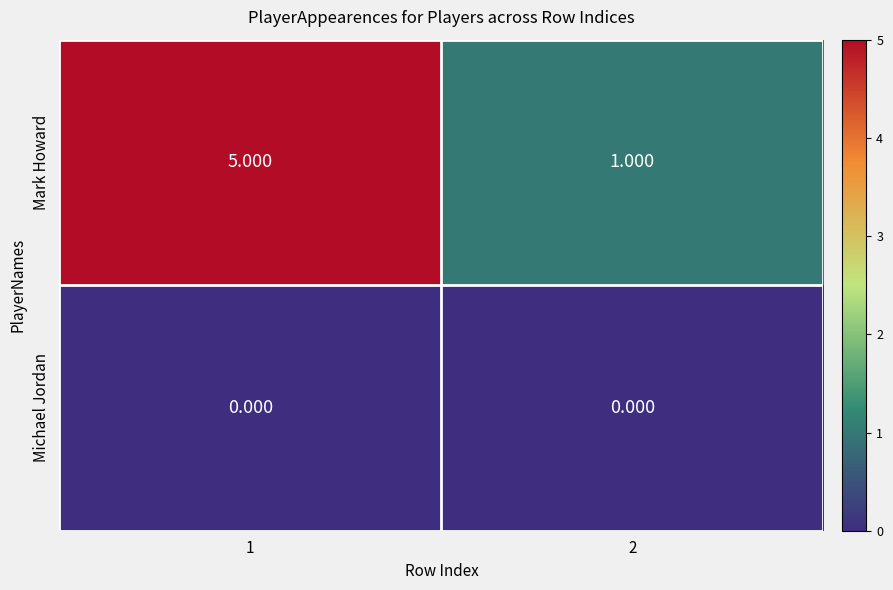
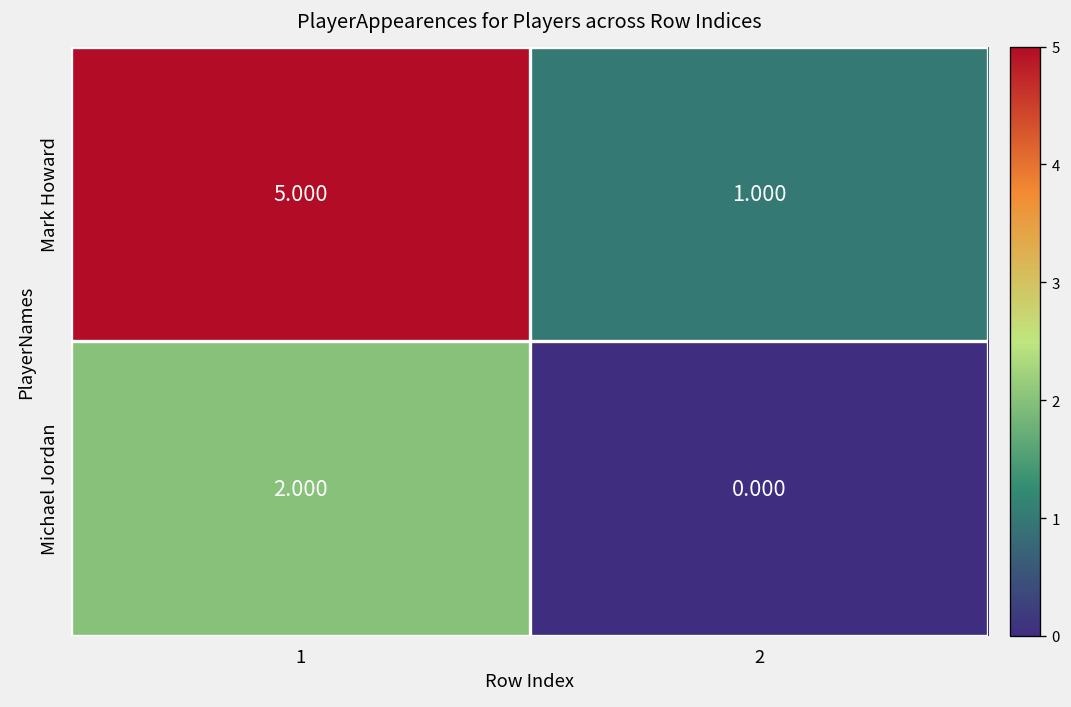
  {
    "Mark Howard": {
      "1": 5.000,
      "2": 1.000
    },
    "Michael Jordan": {
-     "1": 0.000,
+     "1": 2.000,
      "2": 0.000
    }
  }
